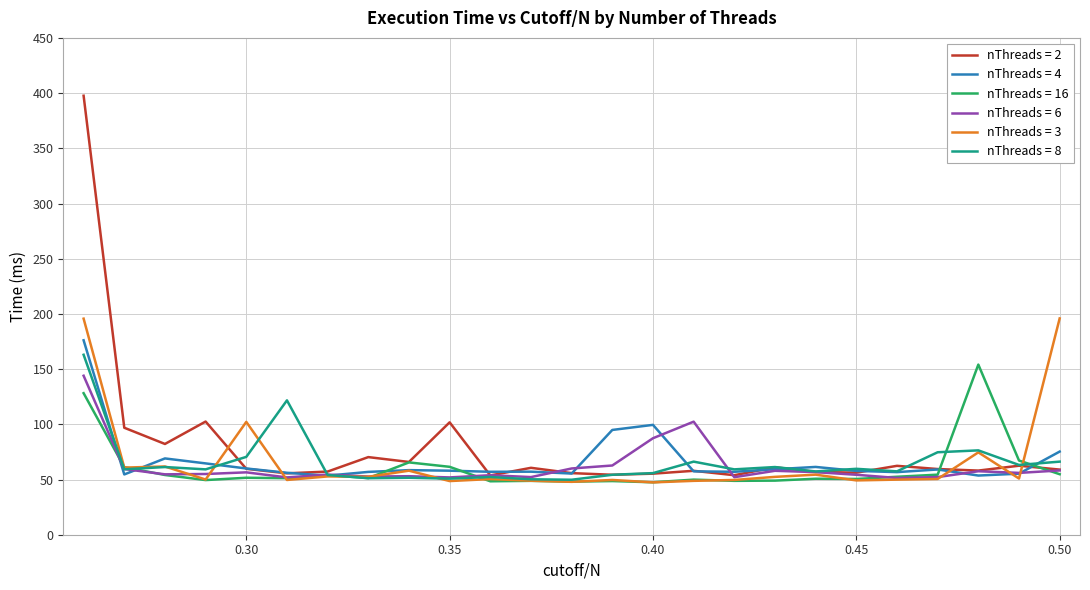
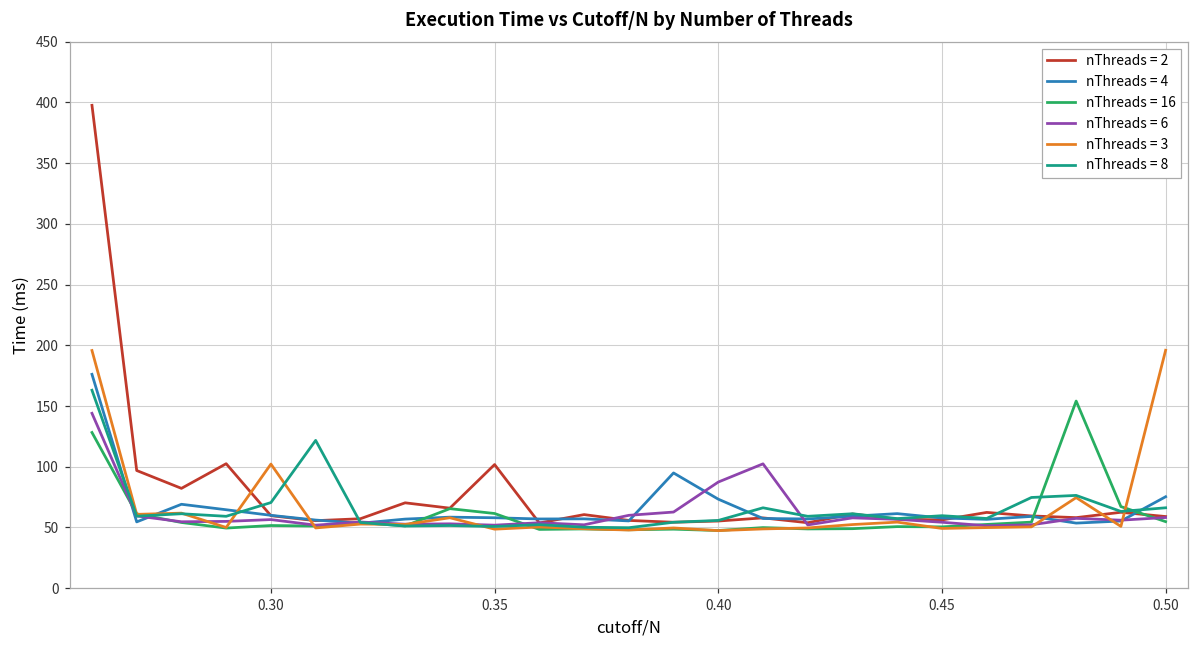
  {
    "nThreads = 2": {
      "0.35": 102
    },
    "nThreads = 4": {
      "0.35": 58,
-     "0.40": 100,
+     "0.40": 73,
      "0.50": 75
    },
    "nThreads = 6": {
      "0.30": 57,
      "0.40": 87
    },
    "nThreads = 3": {
      "0.30": 102,
      "0.50": 196
    }
  }
